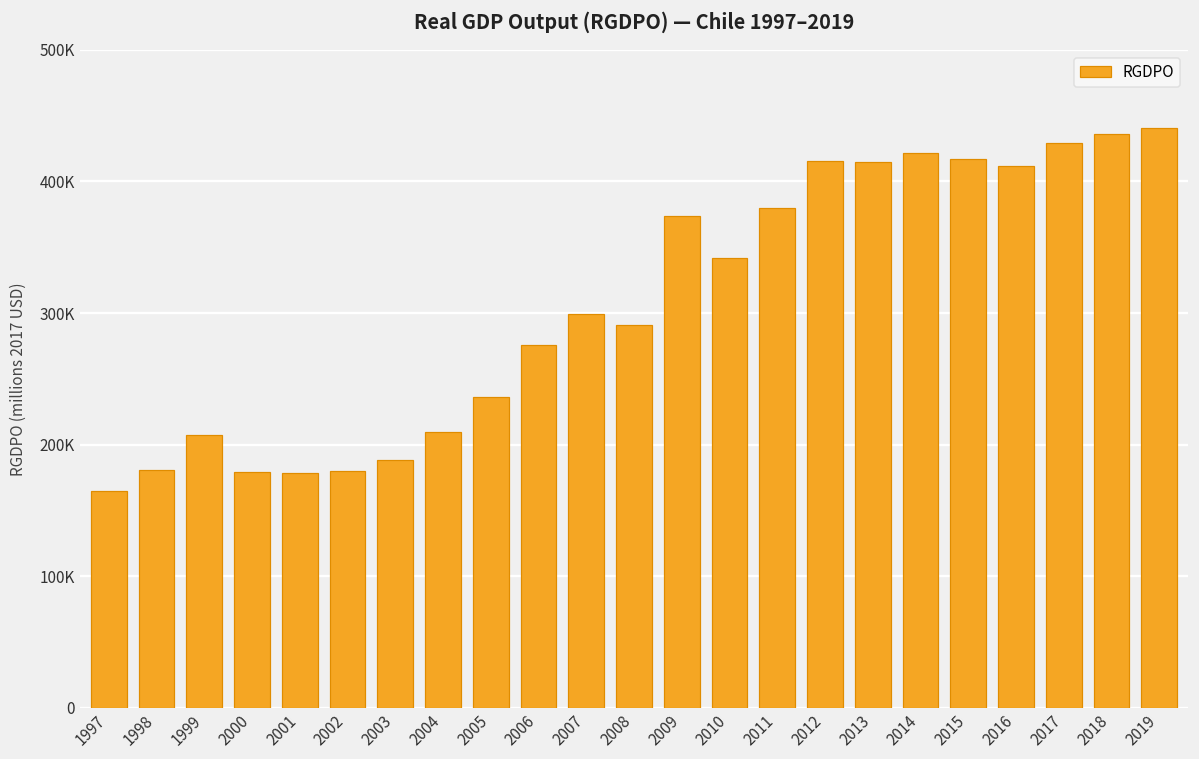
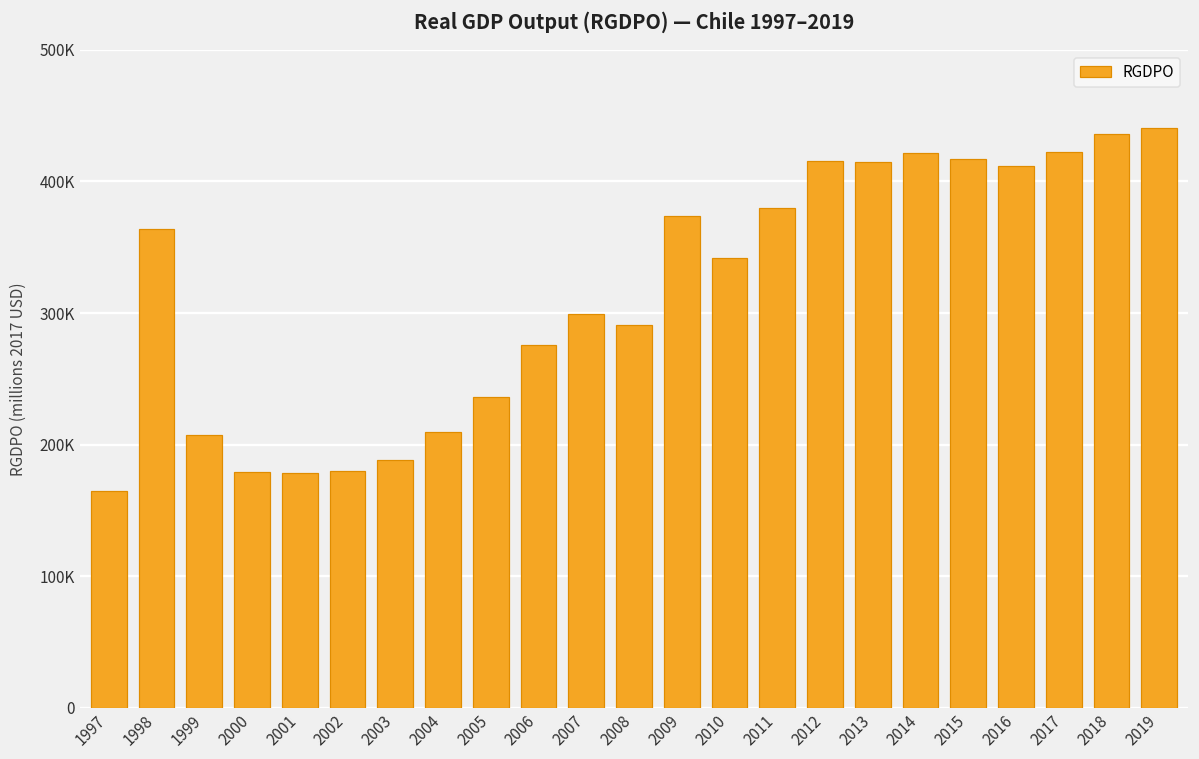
  {
    "1997": 164000,
-   "1998": 181000,
+   "1998": 364000,
    "1999": 207000,
    "2000": 179000,
    "2001": 179000,
    "2002": 180000,
    "2003": 188000,
    "2004": 210000,
    "2005": 236000,
    "2006": 276000,
    "2007": 299000,
    "2008": 291000,
    "2009": 373000,
    "2010": 342000,
    "2011": 379000,
    "2012": 415000,
    "2013": 415000,
    "2014": 422000,
    "2015": 417000,
    "2016": 412000,
-   "2017": 429000,
+   "2017": 422000,
    "2018": 436000,
    "2019": 441000
  }
